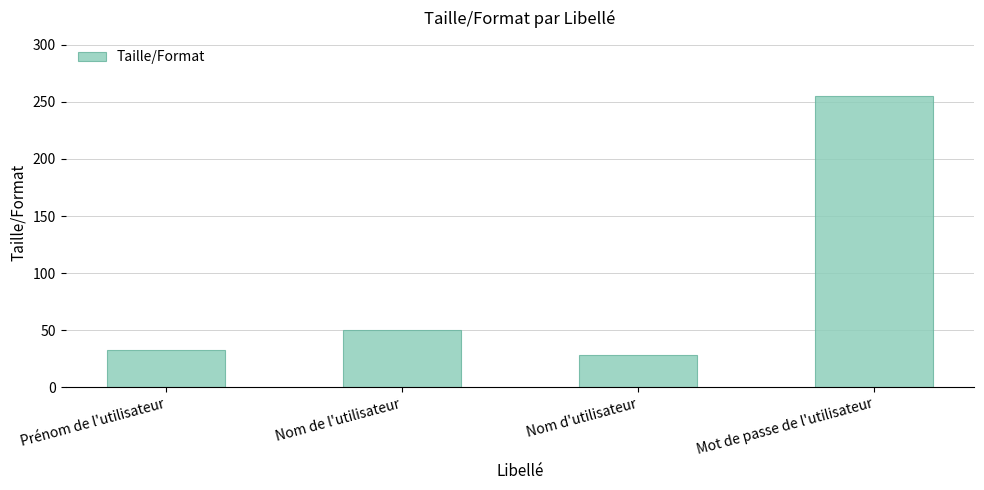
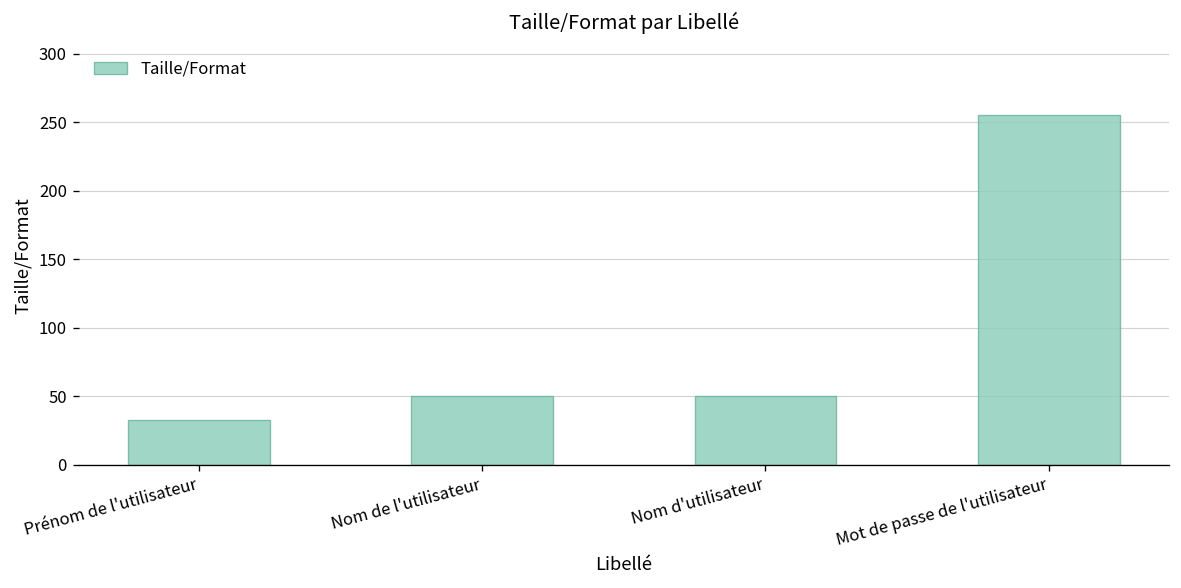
  {
    "Prénom de l'utilisateur": 33,
    "Nom de l'utilisateur": 50,
-   "Nom d'utilisateur": 28,
+   "Nom d'utilisateur": 50,
    "Mot de passe de l'utilisateur": 255
  }
